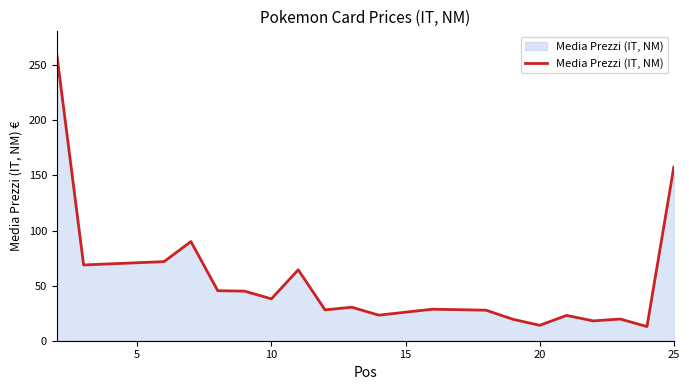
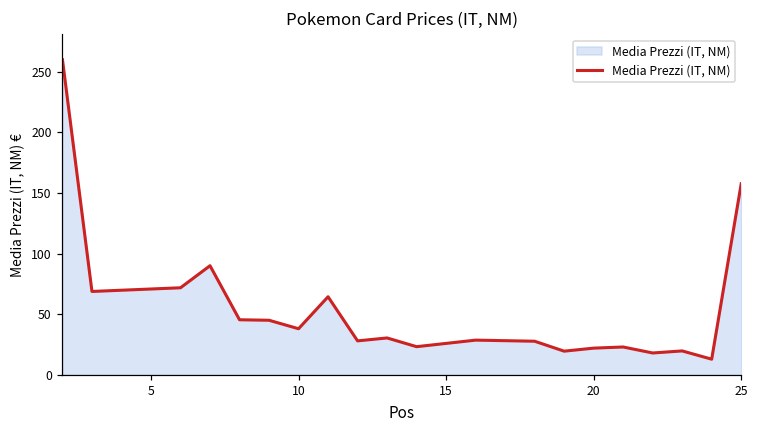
  {
    "10": 38,
-   "20": 14,
+   "20": 22,
    "25": 158
  }
